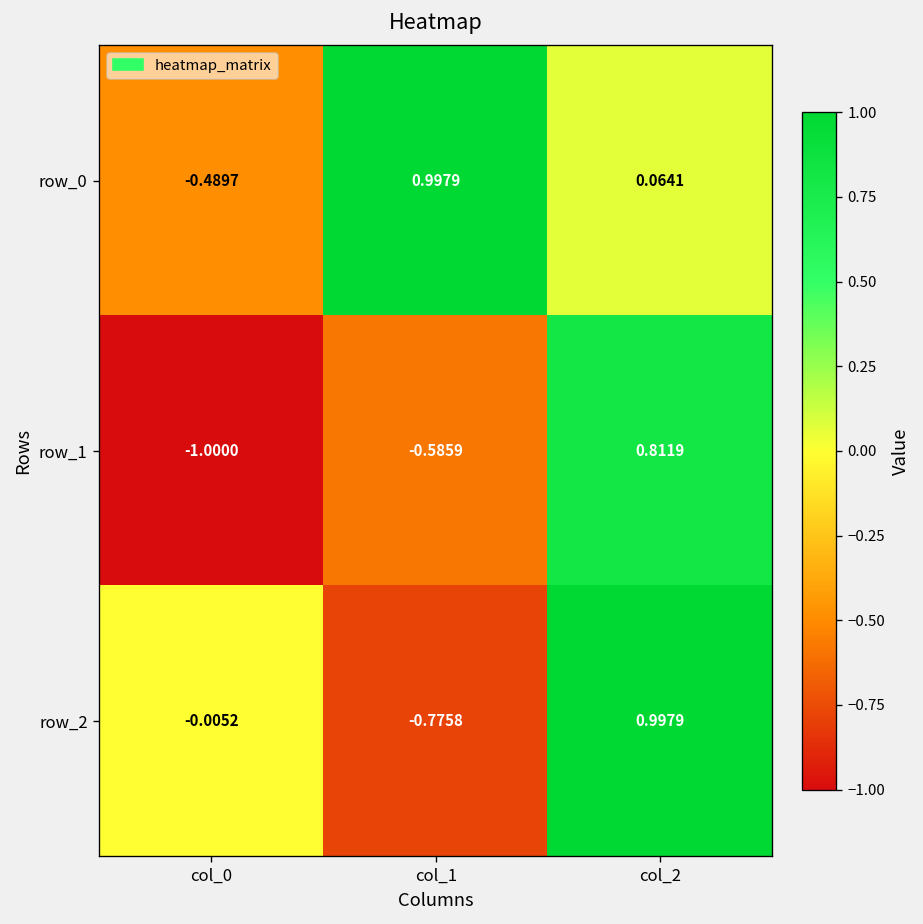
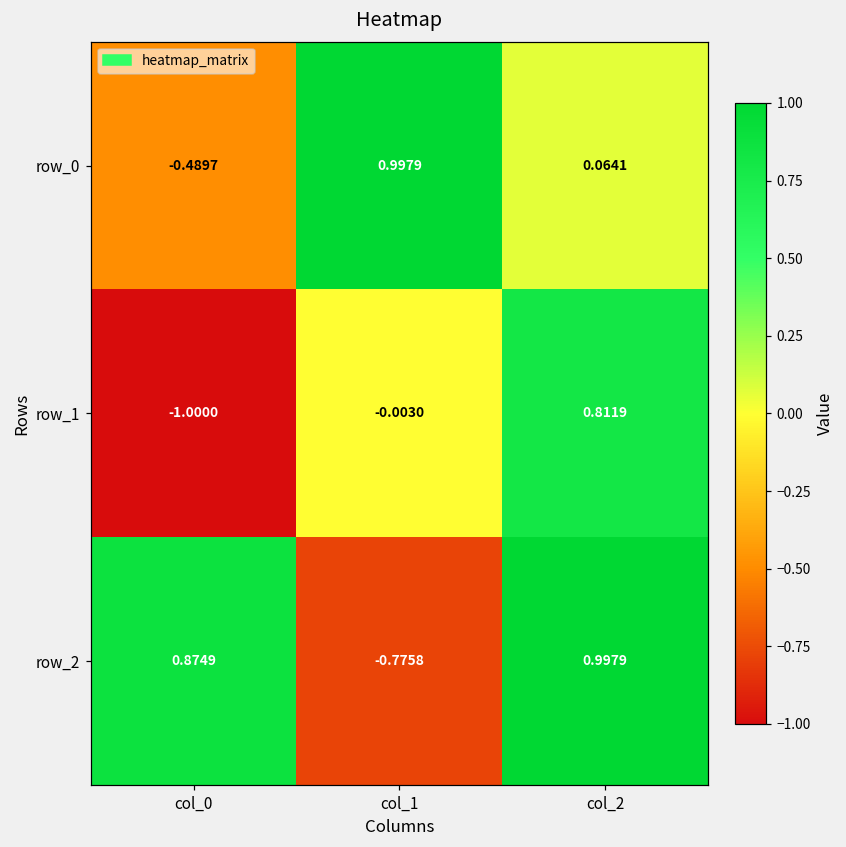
  {
    "row_0": {
      "col_0": -0.4897,
      "col_1": 0.9979,
      "col_2": 0.0641
    },
    "row_1": {
      "col_0": -1.0000,
-     "col_1": -0.5859,
+     "col_1": -0.0030,
      "col_2": 0.8119
    },
    "row_2": {
-     "col_0": -0.0052,
+     "col_0": 0.8749,
      "col_1": -0.7758,
      "col_2": 0.9979
    }
  }
